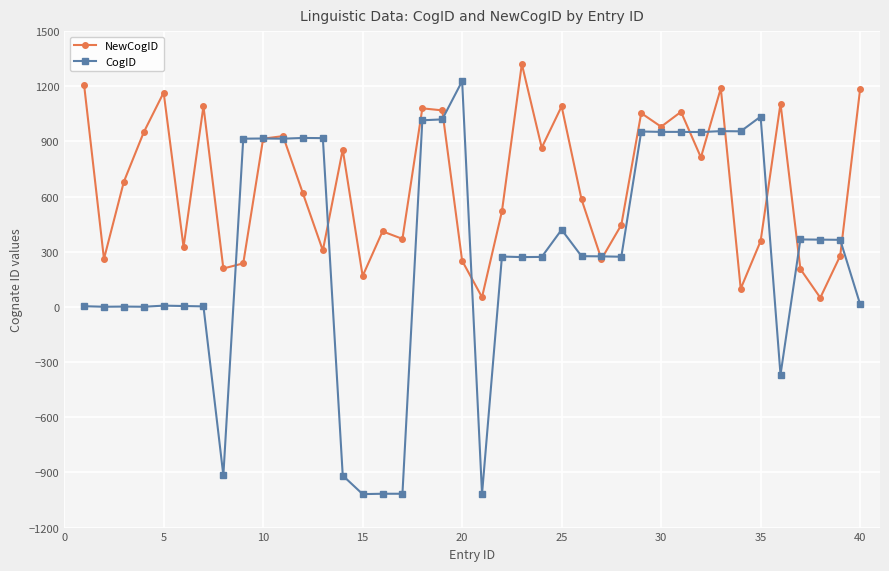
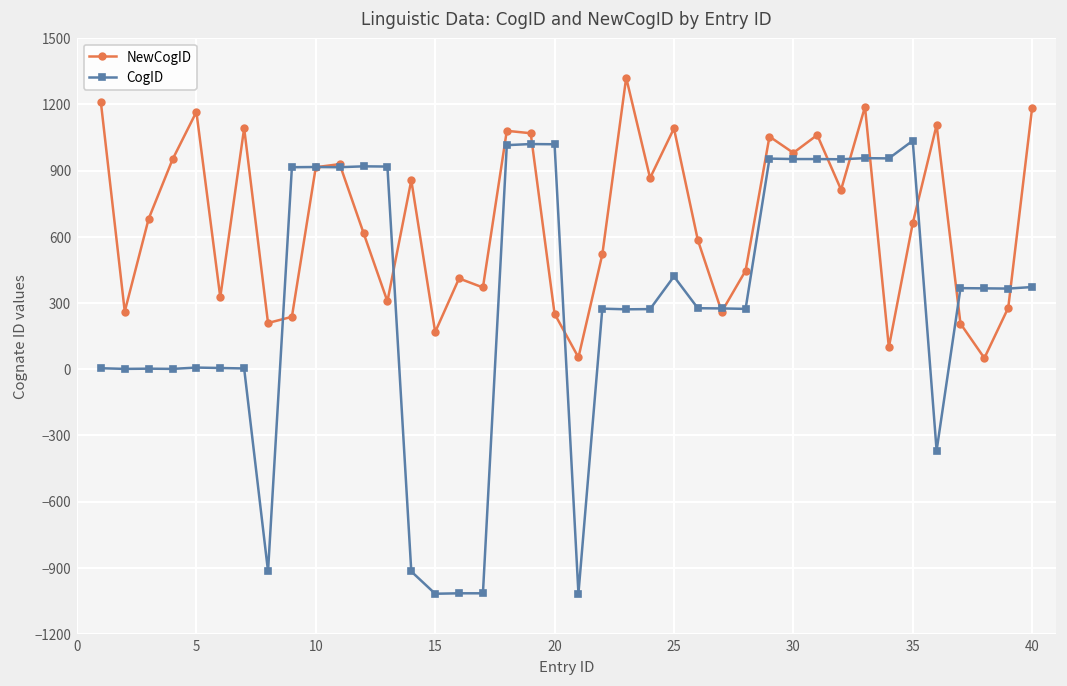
  {
    "NewCogID": {
      "5": 1170,
      "15": 170,
      "20": 250,
      "25": 1090,
      "30": 980,
-     "35": 360,
+     "35": 660,
      "40": 1180
    },
    "CogID": {
      "5": 10,
      "15": -1020,
-     "20": 1230,
+     "20": 1020,
      "25": 420,
      "30": 950,
      "35": 1040,
-     "40": 20
+     "40": 370
    }
  }
